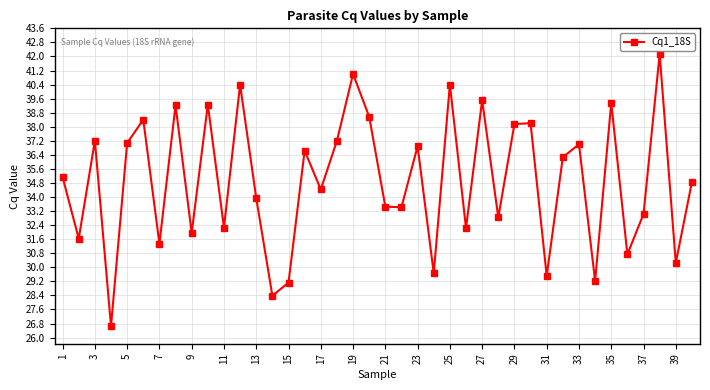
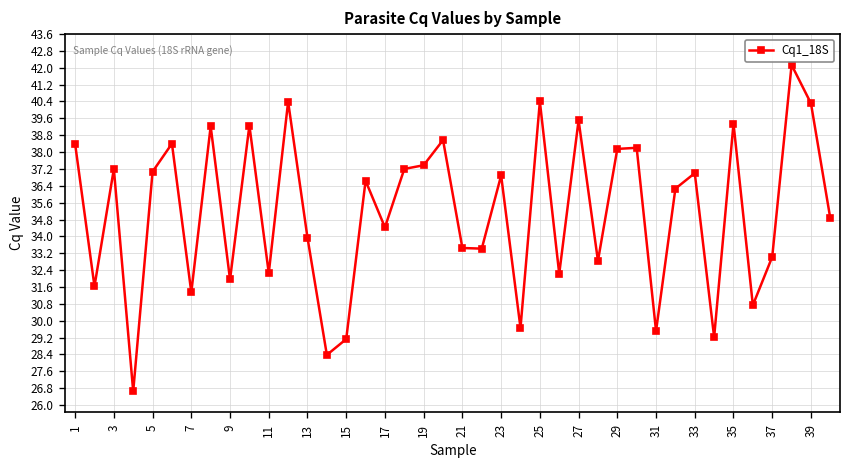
  {
-   "1": 35.1,
+   "1": 38.4,
    "3": 37.2,
    "5": 37.1,
    "7": 31.3,
    "9": 32.0,
    "11": 32.3,
    "13": 33.9,
    "15": 29.1,
    "17": 34.4,
-   "19": 41.0,
+   "19": 37.4,
    "21": 33.5,
    "23": 36.9,
    "25": 40.4,
    "27": 39.5,
    "29": 38.2,
    "31": 29.5,
    "33": 37.0,
    "35": 39.4,
    "37": 33.0,
-   "39": 30.3
+   "39": 40.3
  }
